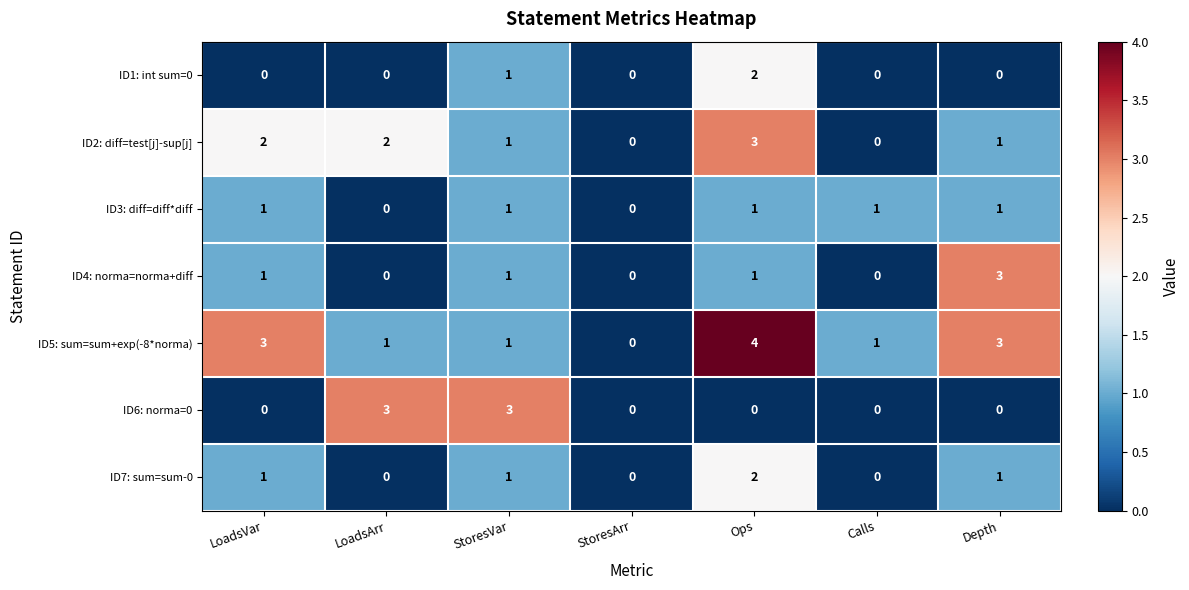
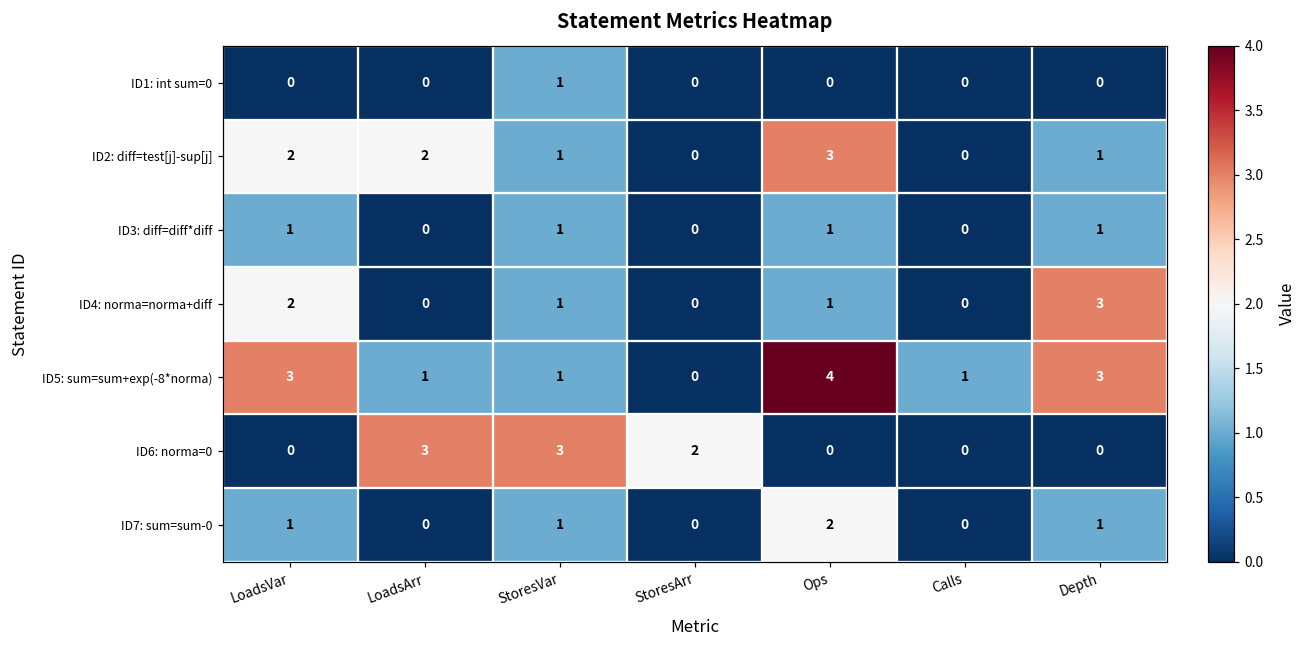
  {
    "ID1: int sum=0": {
      "LoadsVar": 0,
      "LoadsArr": 0,
      "StoresVar": 1,
      "StoresArr": 0,
-     "Ops": 2,
+     "Ops": 0,
      "Calls": 0,
      "Depth": 0
    },
    "ID2: diff=test[j]-sup[j]": {
      "LoadsVar": 2,
      "LoadsArr": 2,
      "StoresVar": 1,
      "StoresArr": 0,
      "Ops": 3,
      "Calls": 0,
      "Depth": 1
    },
    "ID3: diff=diff*diff": {
      "LoadsVar": 1,
      "LoadsArr": 0,
      "StoresVar": 1,
      "StoresArr": 0,
      "Ops": 1,
-     "Calls": 1,
+     "Calls": 0,
      "Depth": 1
    },
    "ID4: norma=norma+diff": {
-     "LoadsVar": 1,
+     "LoadsVar": 2,
      "LoadsArr": 0,
      "StoresVar": 1,
      "StoresArr": 0,
      "Ops": 1,
      "Calls": 0,
      "Depth": 3
    },
    "ID5: sum=sum+exp(-8*norma)": {
      "LoadsVar": 3,
      "LoadsArr": 1,
      "StoresVar": 1,
      "StoresArr": 0,
      "Ops": 4,
      "Calls": 1,
      "Depth": 3
    },
    "ID6: norma=0": {
      "LoadsVar": 0,
      "LoadsArr": 3,
      "StoresVar": 3,
-     "StoresArr": 0,
+     "StoresArr": 2,
      "Ops": 0,
      "Calls": 0,
      "Depth": 0
    },
    "ID7: sum=sum-0": {
      "LoadsVar": 1,
      "LoadsArr": 0,
      "StoresVar": 1,
      "StoresArr": 0,
      "Ops": 2,
      "Calls": 0,
      "Depth": 1
    }
  }
